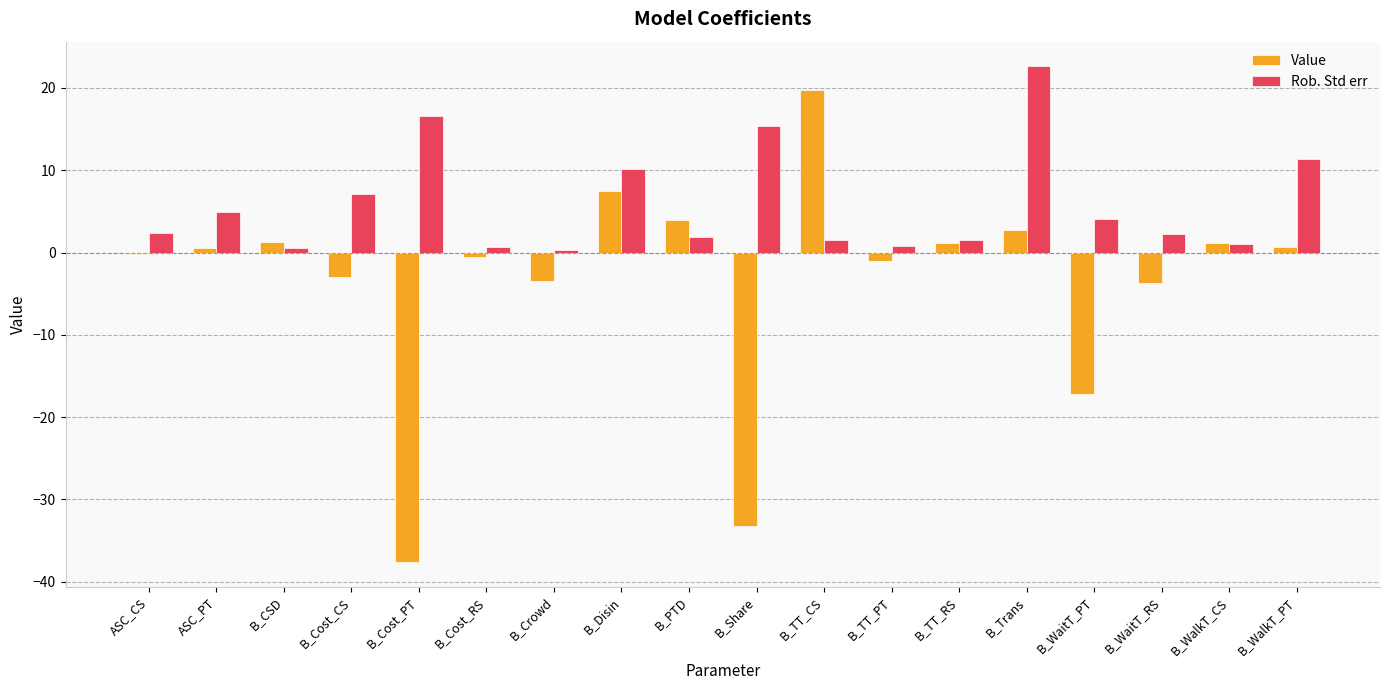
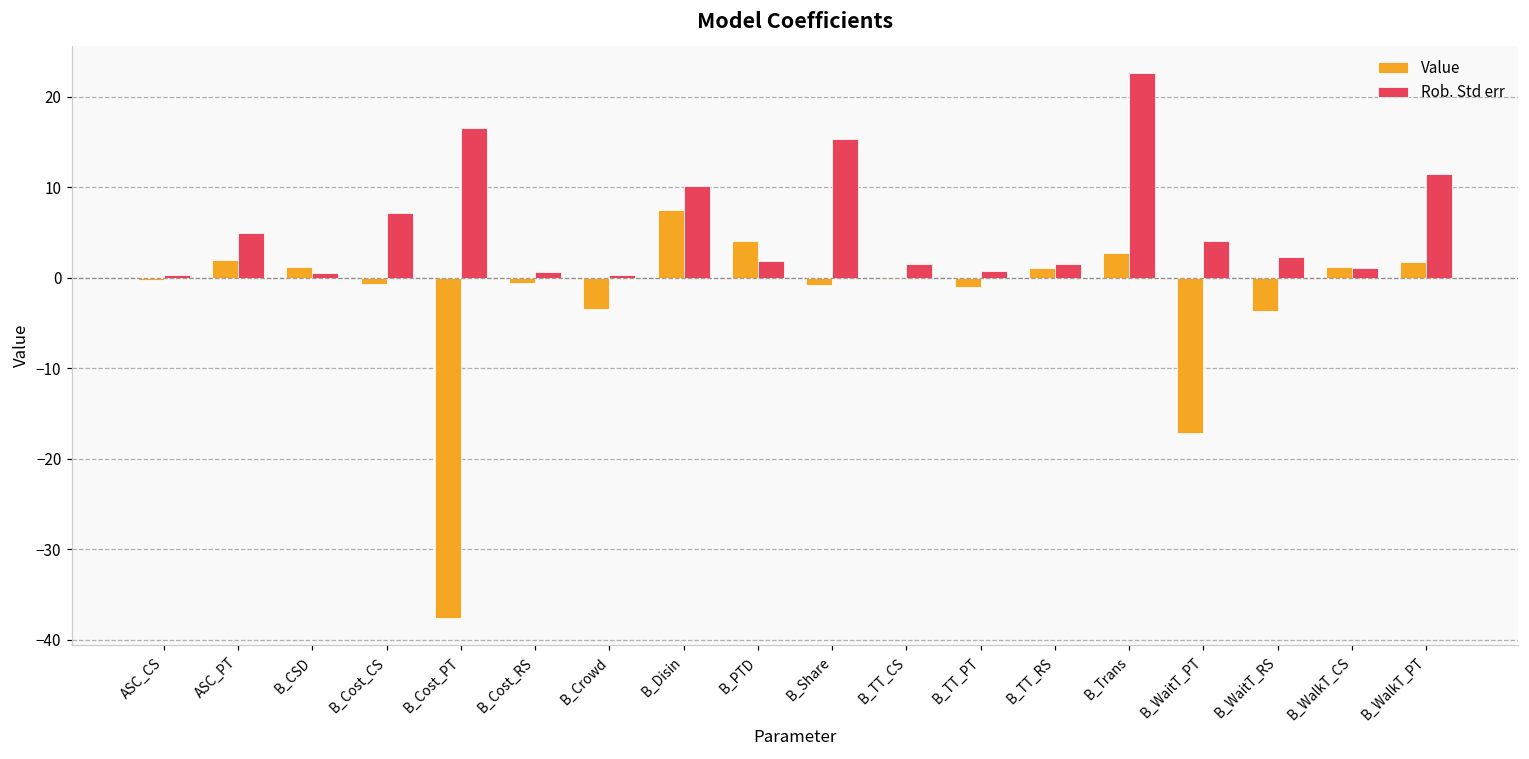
  {
    "Value": {
-     "ASC_PT": 0,
+     "ASC_PT": 2,
      "B_CSD": 1,
-     "B_Cost_CS": -3,
+     "B_Cost_CS": -1,
      "B_Cost_PT": -38,
      "B_Cost_RS": -1,
      "B_Crowd": -3,
      "B_Disin": 7,
      "B_PTD": 4,
-     "B_Share": -33,
-     "B_TT_CS": 20,
+     "B_Share": -1,
+     "B_TT_CS": 0,
      "B_TT_PT": -1,
      "B_TT_RS": 1,
      "B_Trans": 3,
      "B_WaitT_PT": -17,
      "B_WaitT_RS": -4,
      "B_WalkT_CS": 1,
-     "B_WalkT_PT": 1
+     "B_WalkT_PT": 2
    },
    "Rob. Std err": {
-     "ASC_CS": 2,
+     "ASC_CS": 0,
      "ASC_PT": 5,
      "B_CSD": 1,
      "B_Cost_CS": 7,
      "B_Cost_PT": 17,
      "B_Cost_RS": 1,
      "B_Crowd": 0,
      "B_Disin": 10,
      "B_PTD": 2,
      "B_Share": 15,
      "B_TT_CS": 2,
      "B_TT_PT": 1,
      "B_TT_RS": 1,
      "B_Trans": 23,
      "B_WaitT_PT": 4,
      "B_WaitT_RS": 2,
      "B_WalkT_CS": 1,
      "B_WalkT_PT": 11
    }
  }
